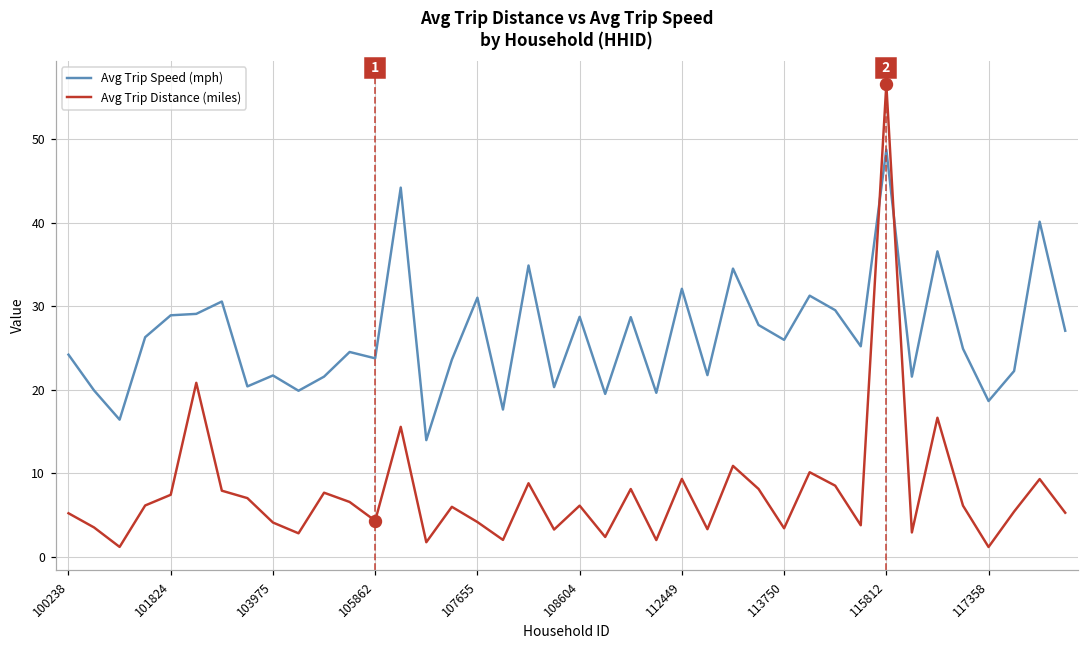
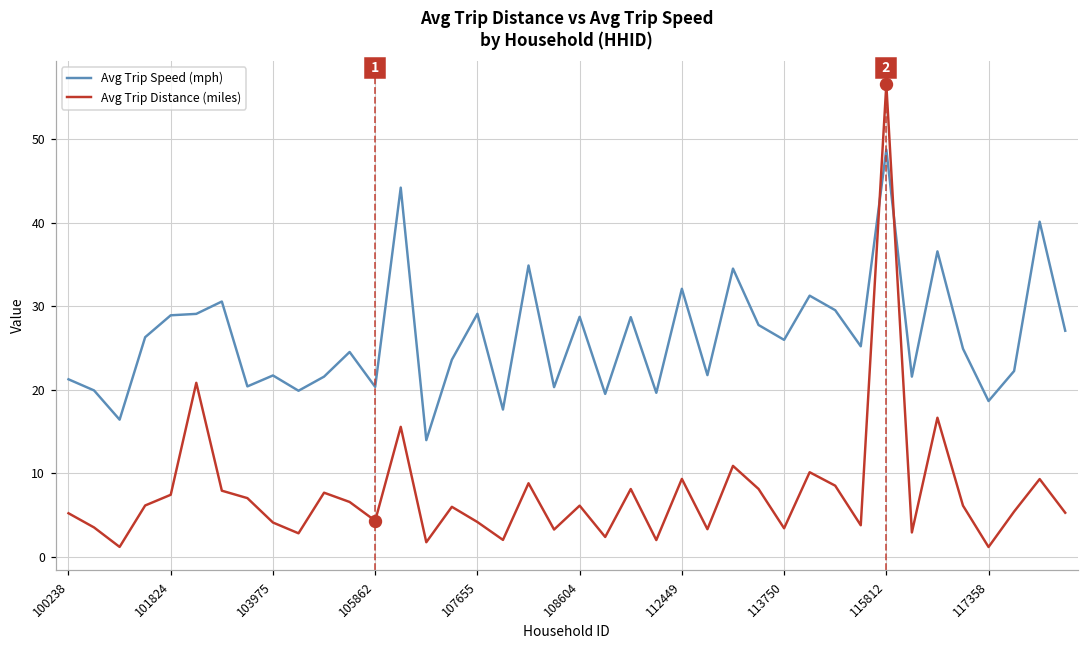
  {
    "Avg Trip Speed (mph)": {
-     "100238": 24,
+     "100238": 21,
      "101824": 29,
      "103975": 22,
-     "105862": 24,
-     "107655": 31,
+     "105862": 20,
+     "107655": 29,
      "108604": 29,
      "112449": 32,
      "113750": 26,
      "115812": 49,
      "117358": 19
    }
  }
